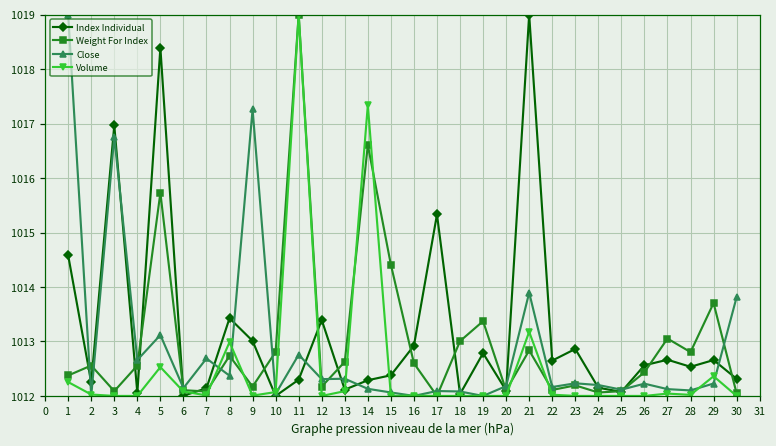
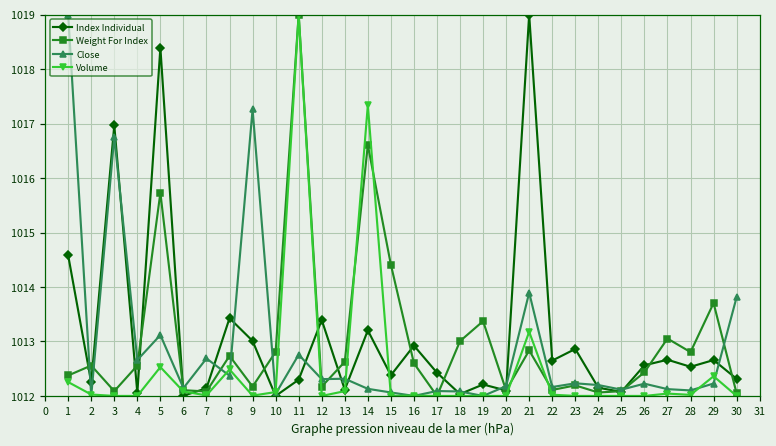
  {
    "Index Individual": {
      "1": 1014.6,
      "2": 1012.2,
      "3": 1017.0,
      "4": 1012.1,
      "5": 1018.4,
      "6": 1012.0,
      "7": 1012.1,
      "8": 1013.4,
      "9": 1013.0,
      "11": 1012.3,
      "12": 1013.4,
-     "14": 1012.3,
+     "14": 1013.2,
      "15": 1012.4,
      "16": 1012.9,
-     "17": 1015.3,
-     "19": 1012.8,
+     "17": 1012.4,
+     "19": 1012.2,
      "21": 1019.0,
      "22": 1012.6,
      "23": 1012.9,
      "26": 1012.6,
      "27": 1012.7,
      "28": 1012.5,
      "29": 1012.7,
      "30": 1012.3
    },
    "Volume": {
      "1": 1012.3,
      "3": 1012.0,
      "4": 1012.0,
      "5": 1012.5,
      "7": 1012.0,
-     "8": 1013.0,
+     "8": 1012.5,
      "9": 1012.0,
      "12": 1012.0,
      "14": 1017.3,
      "15": 1012.0,
      "20": 1012.0,
      "21": 1013.2,
      "22": 1012.0,
      "23": 1012.0,
      "24": 1012.0,
      "25": 1012.0,
      "26": 1012.0,
      "27": 1012.0,
      "28": 1012.0,
      "29": 1012.4
    }
  }
